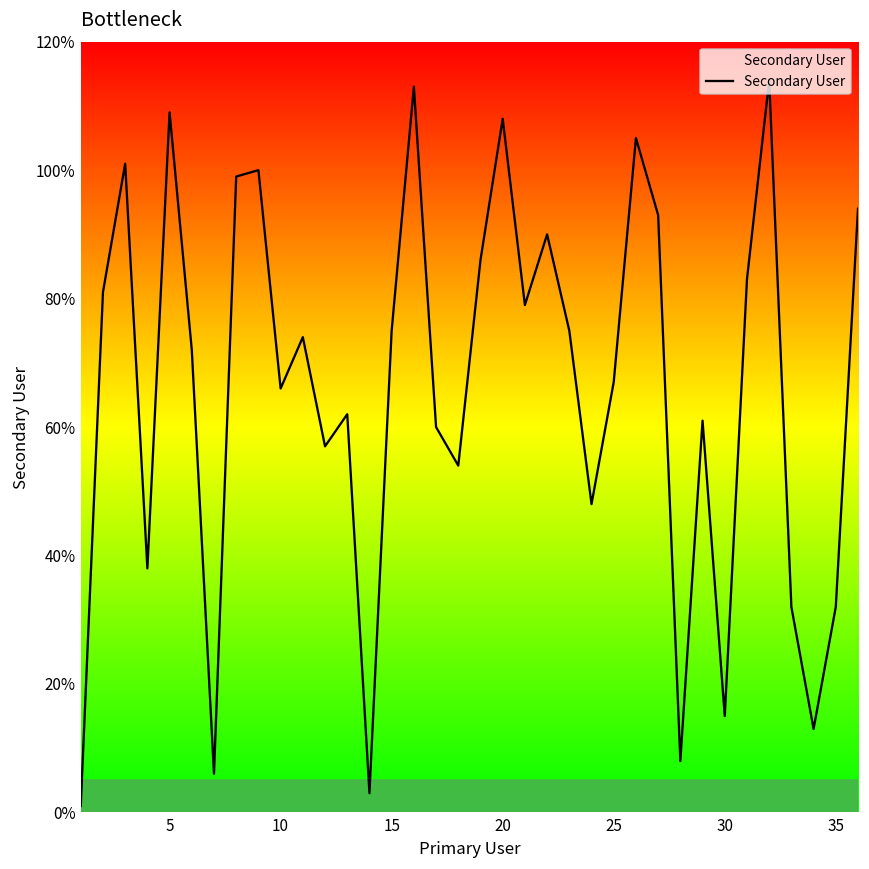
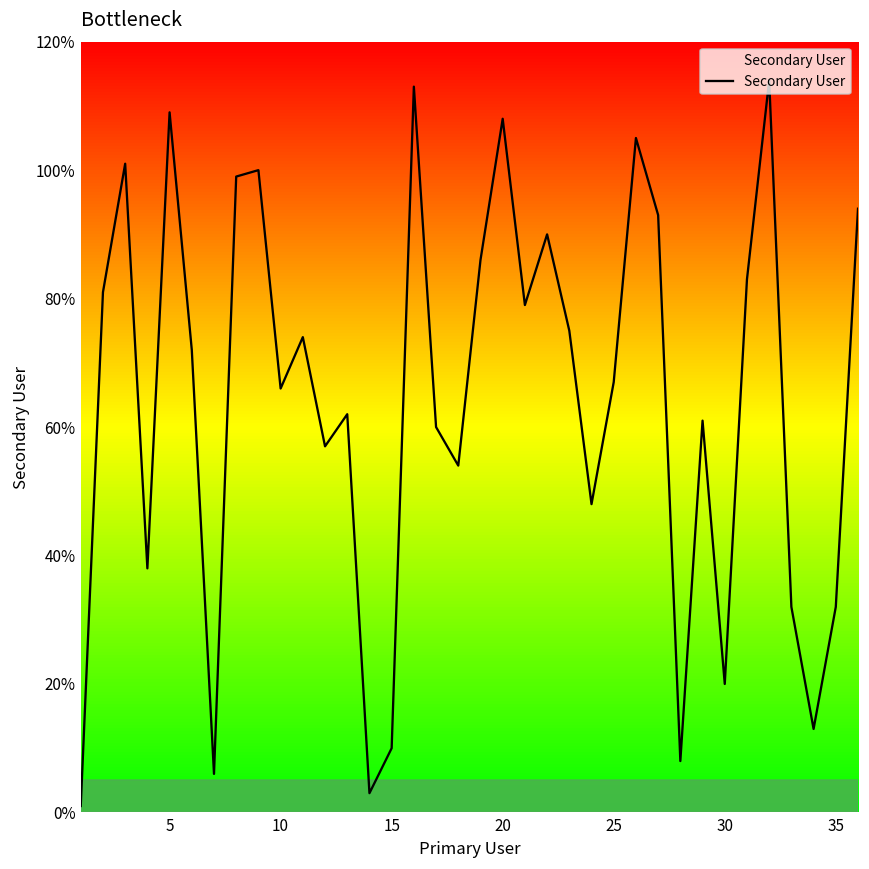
  {
    "5": "109%",
    "10": "66%",
-   "15": "75%",
+   "15": "10%",
    "20": "108%",
    "25": "67%",
-   "30": "15%",
+   "30": "20%",
    "35": "32%"
  }
